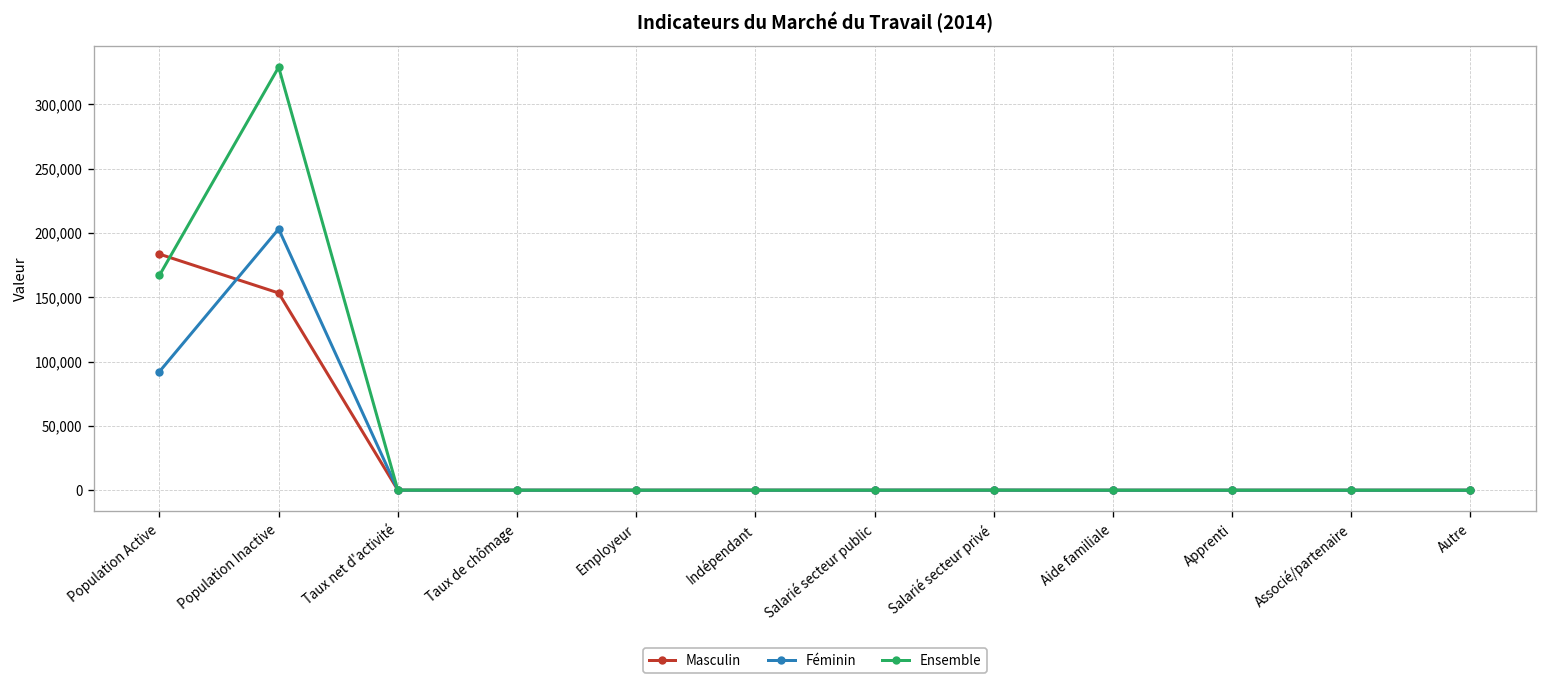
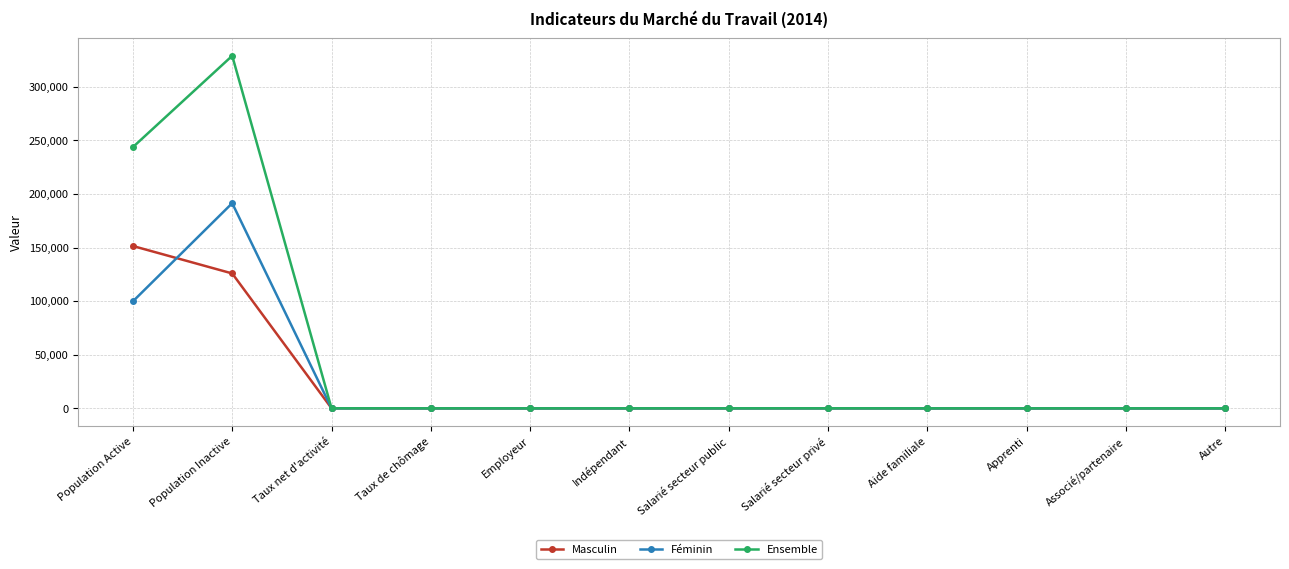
  {
    "Masculin": {
-     "Population Active": "184,000",
-     "Population Inactive": "153,000"
+     "Population Active": "151,000",
+     "Population Inactive": "126,000"
    },
    "Féminin": {
-     "Population Active": "92,000",
-     "Population Inactive": "203,000"
+     "Population Active": "100,000",
+     "Population Inactive": "191,000"
    },
    "Ensemble": {
-     "Population Active": "167,000",
+     "Population Active": "244,000",
      "Population Inactive": "329,000"
    }
  }
